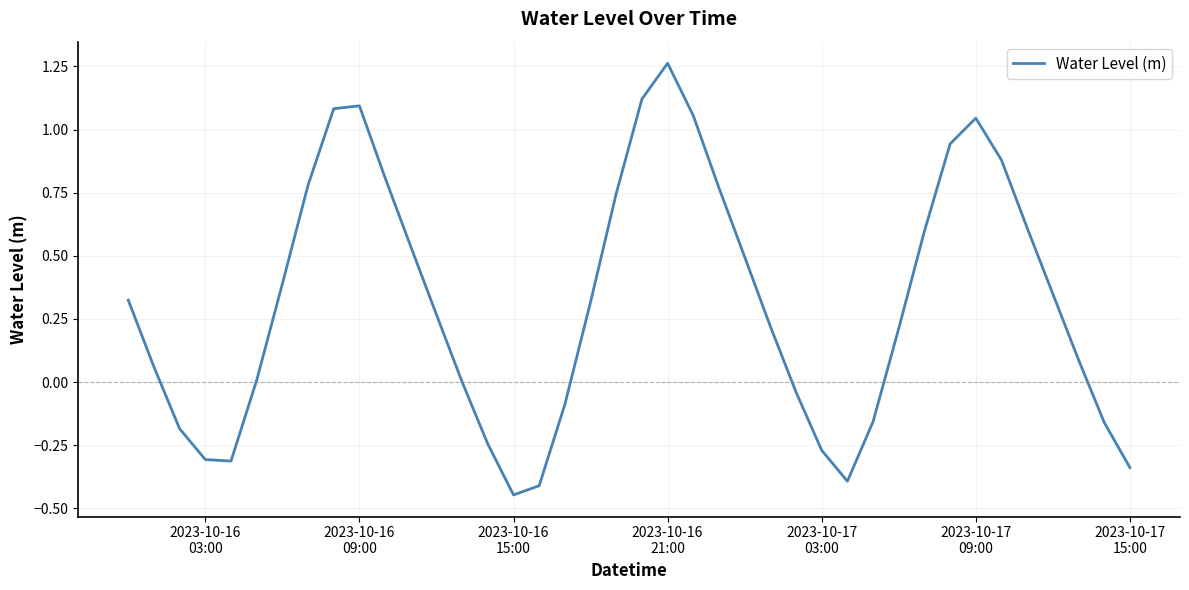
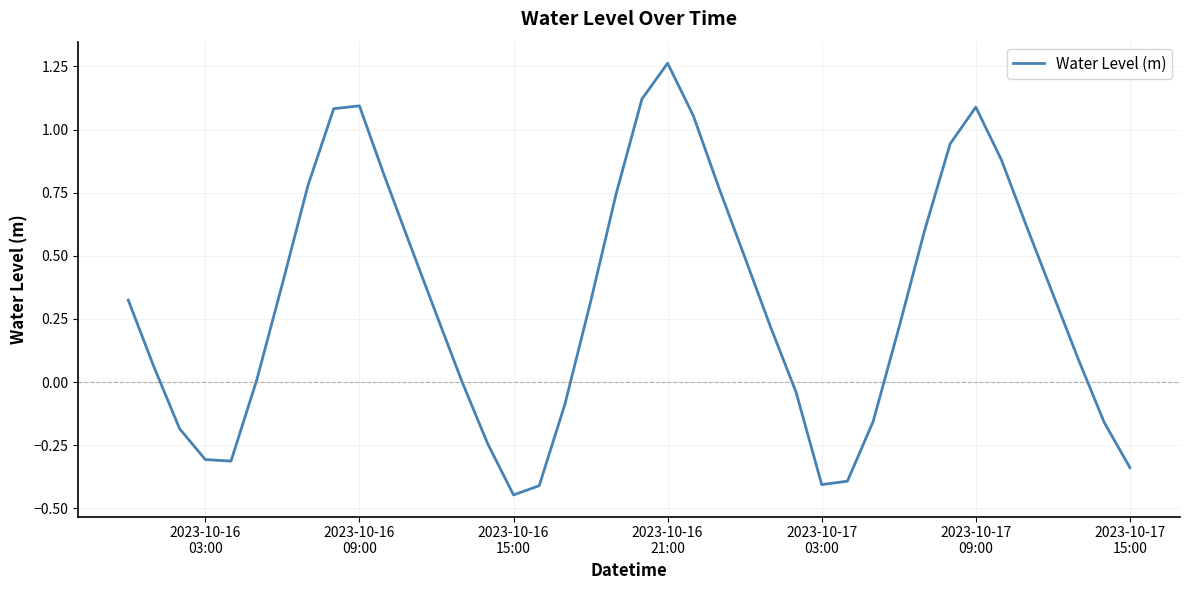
  {
    "2023-10-16 03:00": -0.31,
    "2023-10-16 09:00": 1.09,
    "2023-10-16 15:00": -0.45,
    "2023-10-16 21:00": 1.26,
-   "2023-10-17 03:00": -0.27,
-   "2023-10-17 09:00": 1.05,
+   "2023-10-17 03:00": -0.41,
+   "2023-10-17 09:00": 1.09,
    "2023-10-17 15:00": -0.34
  }
